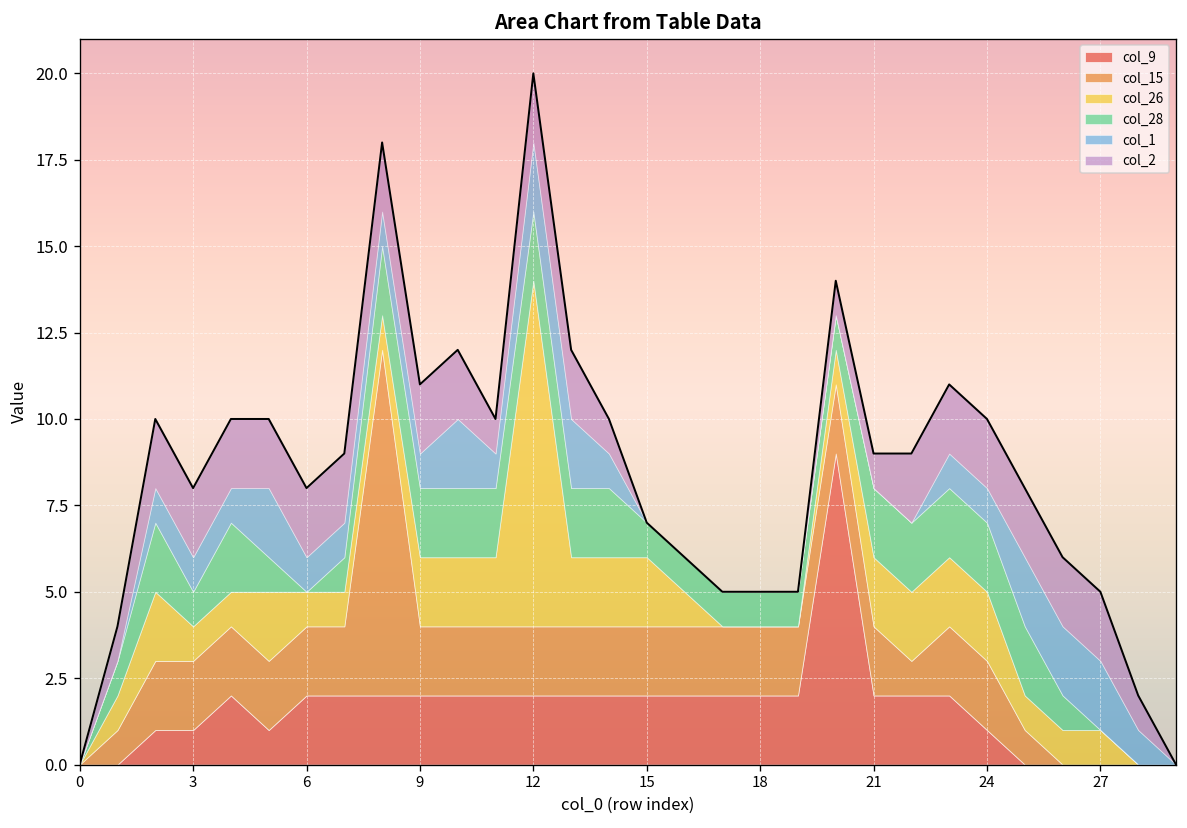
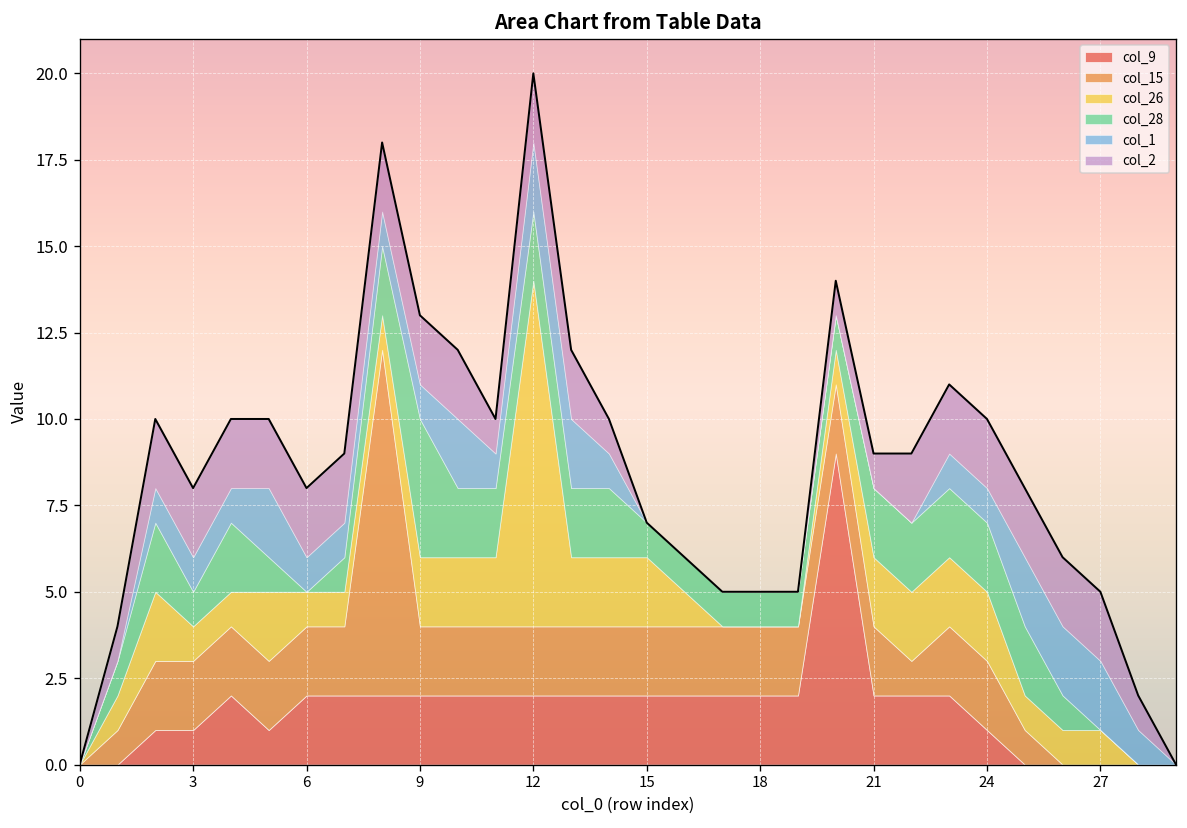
  {
    "col_26": {
      "3": 1,
      "9": 2,
      "12": 10,
      "15": 2,
      "21": 2,
      "24": 2
    },
    "col_28": {
      "3": 1,
-     "9": 2,
+     "9": 4,
      "12": 2,
      "24": 2
    },
    "col_1": {
      "3": 1,
      "6": 1,
      "9": 1,
      "12": 2,
      "24": 1,
      "27": 2
    },
    "col_2": {
      "3": 2,
      "6": 2,
      "9": 2,
      "12": 2,
      "21": 1,
      "24": 2,
      "27": 2
    }
  }
